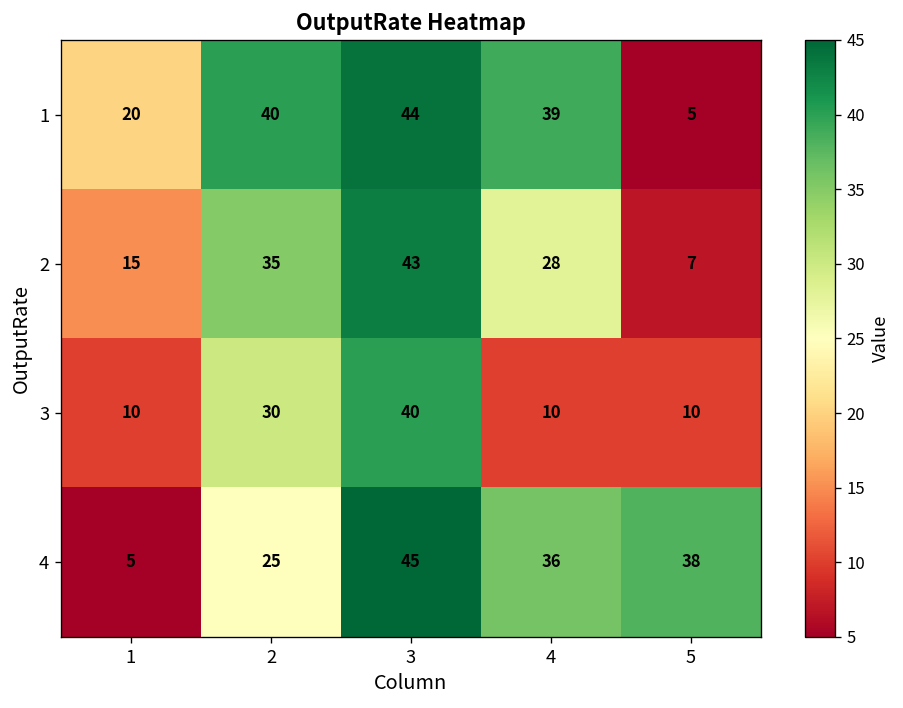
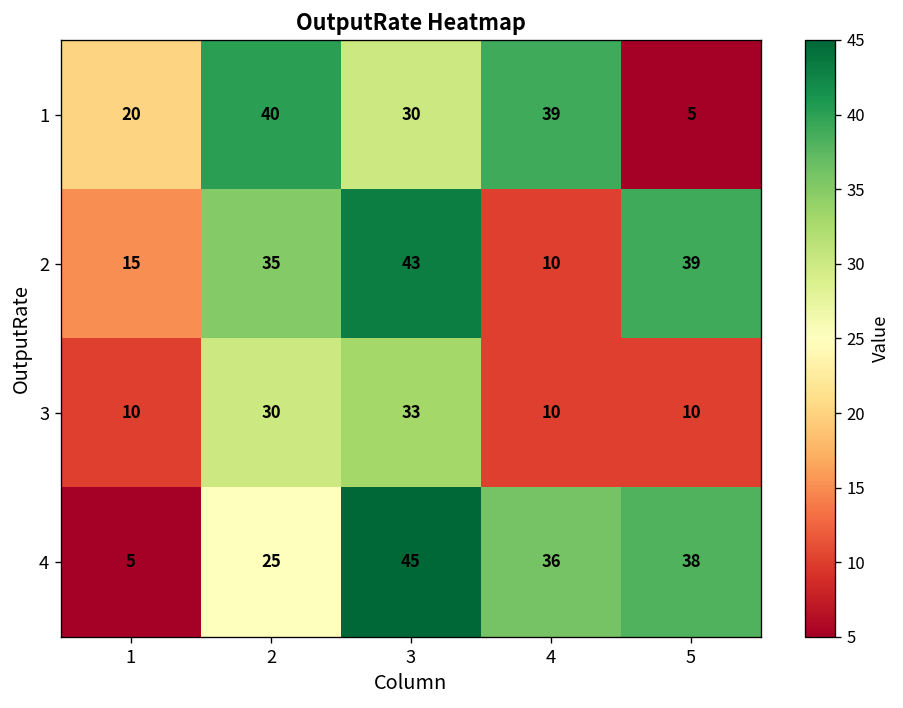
  {
    "1": {
      "1": 20,
      "2": 40,
-     "3": 44,
+     "3": 30,
      "4": 39,
      "5": 5
    },
    "2": {
      "1": 15,
      "2": 35,
      "3": 43,
-     "4": 28,
-     "5": 7
+     "4": 10,
+     "5": 39
    },
    "3": {
      "1": 10,
      "2": 30,
-     "3": 40,
+     "3": 33,
      "4": 10,
      "5": 10
    },
    "4": {
      "1": 5,
      "2": 25,
      "3": 45,
      "4": 36,
      "5": 38
    }
  }
